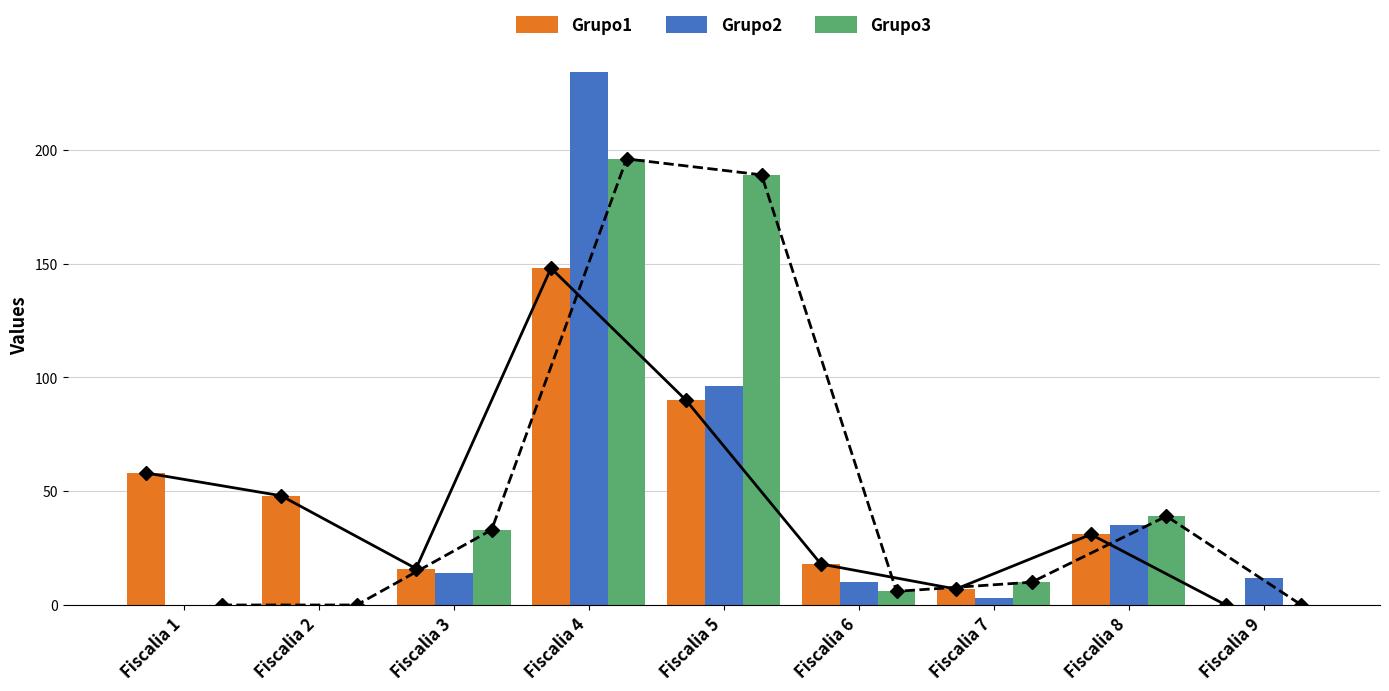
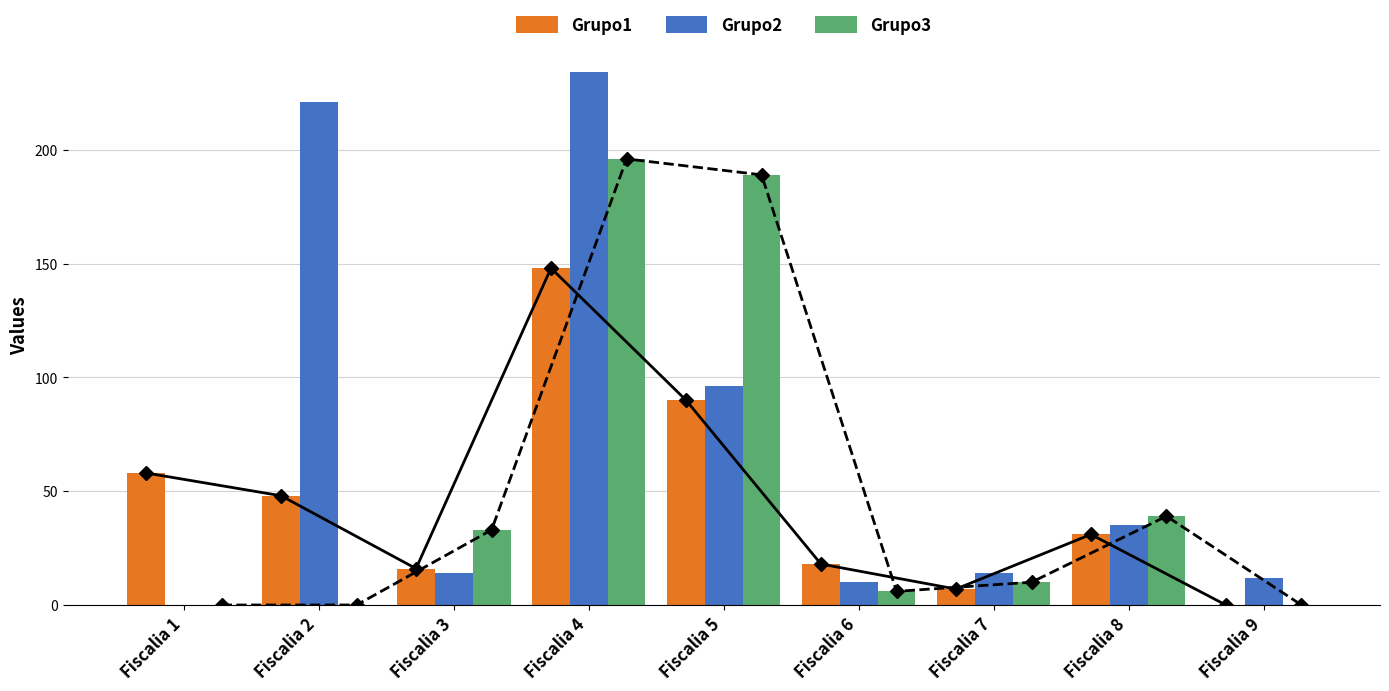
  {
    "Grupo1": {
      "Fiscalia 1": 58,
      "Fiscalia 2": 48,
      "Fiscalia 3": 16,
      "Fiscalia 4": 148,
      "Fiscalia 5": 90,
      "Fiscalia 6": 18,
      "Fiscalia 7": 7,
      "Fiscalia 8": 31,
      "Fiscalia 9": 0
    },
    "Grupo2": {
      "Fiscalia 1": 0,
-     "Fiscalia 2": 0,
+     "Fiscalia 2": 221,
      "Fiscalia 3": 14,
      "Fiscalia 4": 234,
      "Fiscalia 5": 96,
      "Fiscalia 6": 10,
-     "Fiscalia 7": 3,
+     "Fiscalia 7": 14,
      "Fiscalia 8": 35,
      "Fiscalia 9": 12
    },
    "Grupo3": {
      "Fiscalia 1": 0,
      "Fiscalia 2": 0,
      "Fiscalia 3": 33,
      "Fiscalia 4": 196,
      "Fiscalia 5": 189,
      "Fiscalia 6": 6,
      "Fiscalia 7": 10,
      "Fiscalia 8": 39,
      "Fiscalia 9": 0
    }
  }
